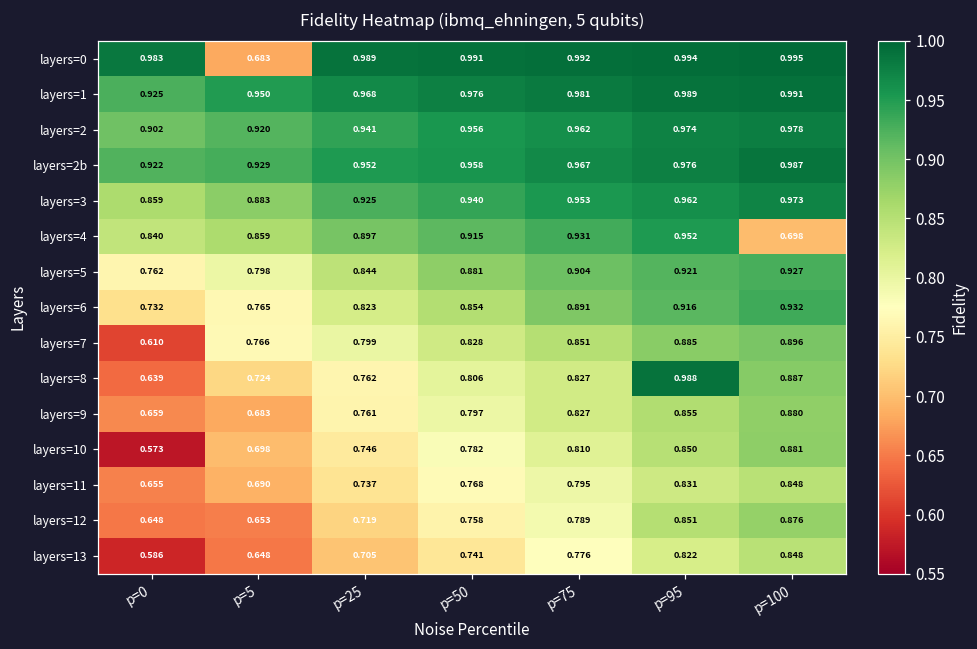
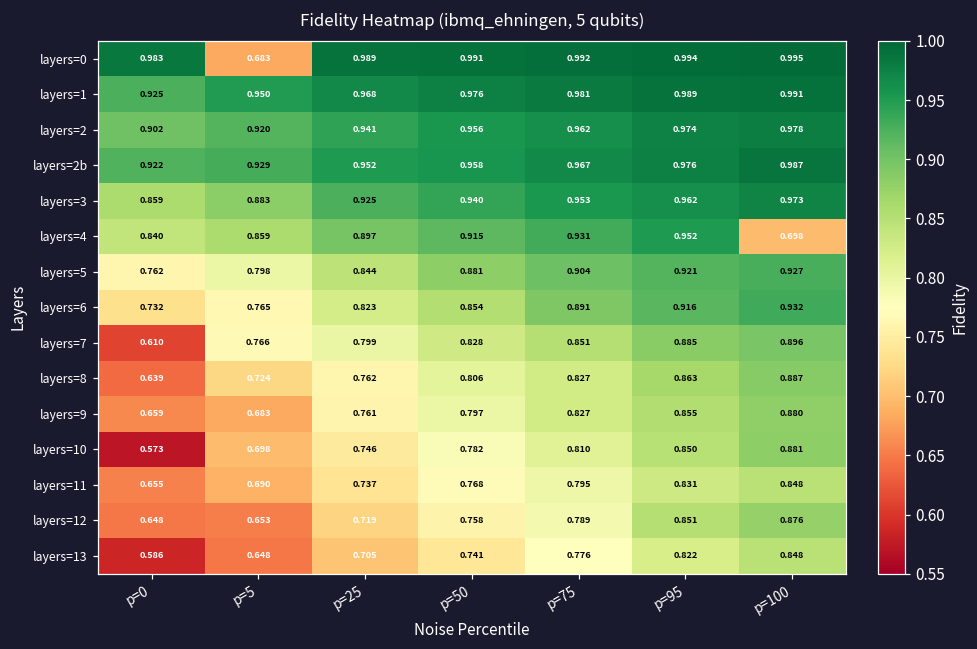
  {
    "layers=0": {
      "p=0": 0.983,
      "p=5": 0.683,
      "p=25": 0.989,
      "p=50": 0.991,
      "p=75": 0.992,
      "p=95": 0.994,
      "p=100": 0.995
    },
    "layers=1": {
      "p=0": 0.925,
      "p=5": 0.950,
      "p=25": 0.968,
      "p=50": 0.976,
      "p=75": 0.981,
      "p=95": 0.989,
      "p=100": 0.991
    },
    "layers=2": {
      "p=0": 0.902,
      "p=5": 0.920,
      "p=25": 0.941,
      "p=50": 0.956,
      "p=75": 0.962,
      "p=95": 0.974,
      "p=100": 0.978
    },
    "layers=2b": {
      "p=0": 0.922,
      "p=5": 0.929,
      "p=25": 0.952,
      "p=50": 0.958,
      "p=75": 0.967,
      "p=95": 0.976,
      "p=100": 0.987
    },
    "layers=3": {
      "p=0": 0.859,
      "p=5": 0.883,
      "p=25": 0.925,
      "p=50": 0.940,
      "p=75": 0.953,
      "p=95": 0.962,
      "p=100": 0.973
    },
    "layers=4": {
      "p=0": 0.840,
      "p=5": 0.859,
      "p=25": 0.897,
      "p=50": 0.915,
      "p=75": 0.931,
      "p=95": 0.952,
      "p=100": 0.698
    },
    "layers=5": {
      "p=0": 0.762,
      "p=5": 0.798,
      "p=25": 0.844,
      "p=50": 0.881,
      "p=75": 0.904,
      "p=95": 0.921,
      "p=100": 0.927
    },
    "layers=6": {
      "p=0": 0.732,
      "p=5": 0.765,
      "p=25": 0.823,
      "p=50": 0.854,
      "p=75": 0.891,
      "p=95": 0.916,
      "p=100": 0.932
    },
    "layers=7": {
      "p=0": 0.610,
      "p=5": 0.766,
      "p=25": 0.799,
      "p=50": 0.828,
      "p=75": 0.851,
      "p=95": 0.885,
      "p=100": 0.896
    },
    "layers=8": {
      "p=0": 0.639,
      "p=5": 0.724,
      "p=25": 0.762,
      "p=50": 0.806,
      "p=75": 0.827,
-     "p=95": 0.988,
+     "p=95": 0.863,
      "p=100": 0.887
    },
    "layers=9": {
      "p=0": 0.659,
      "p=5": 0.683,
      "p=25": 0.761,
      "p=50": 0.797,
      "p=75": 0.827,
      "p=95": 0.855,
      "p=100": 0.880
    },
    "layers=10": {
      "p=0": 0.573,
      "p=5": 0.698,
      "p=25": 0.746,
      "p=50": 0.782,
      "p=75": 0.810,
      "p=95": 0.850,
      "p=100": 0.881
    },
    "layers=11": {
      "p=0": 0.655,
      "p=5": 0.690,
      "p=25": 0.737,
      "p=50": 0.768,
      "p=75": 0.795,
      "p=95": 0.831,
      "p=100": 0.848
    },
    "layers=12": {
      "p=0": 0.648,
      "p=5": 0.653,
      "p=25": 0.719,
      "p=50": 0.758,
      "p=75": 0.789,
      "p=95": 0.851,
      "p=100": 0.876
    },
    "layers=13": {
      "p=0": 0.586,
      "p=5": 0.648,
      "p=25": 0.705,
      "p=50": 0.741,
      "p=75": 0.776,
      "p=95": 0.822,
      "p=100": 0.848
    }
  }
